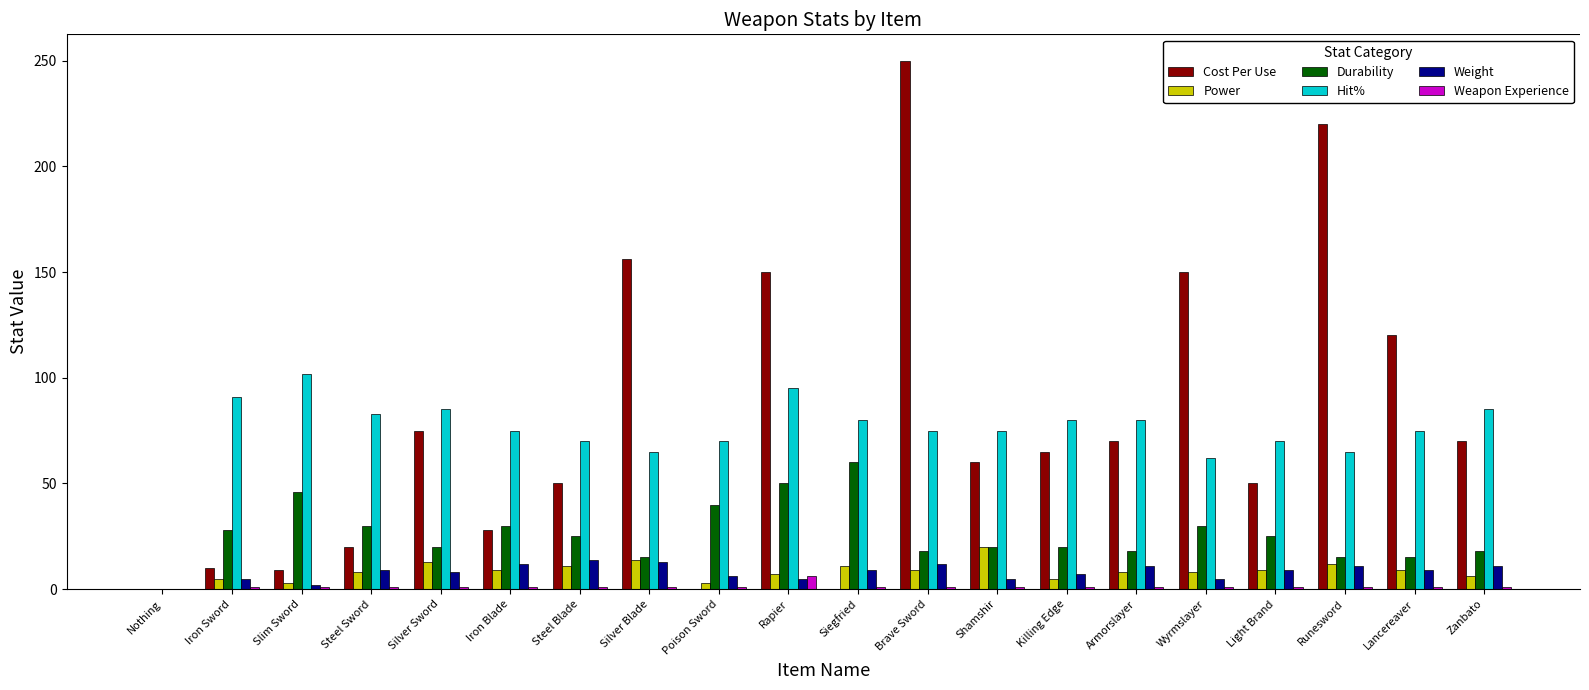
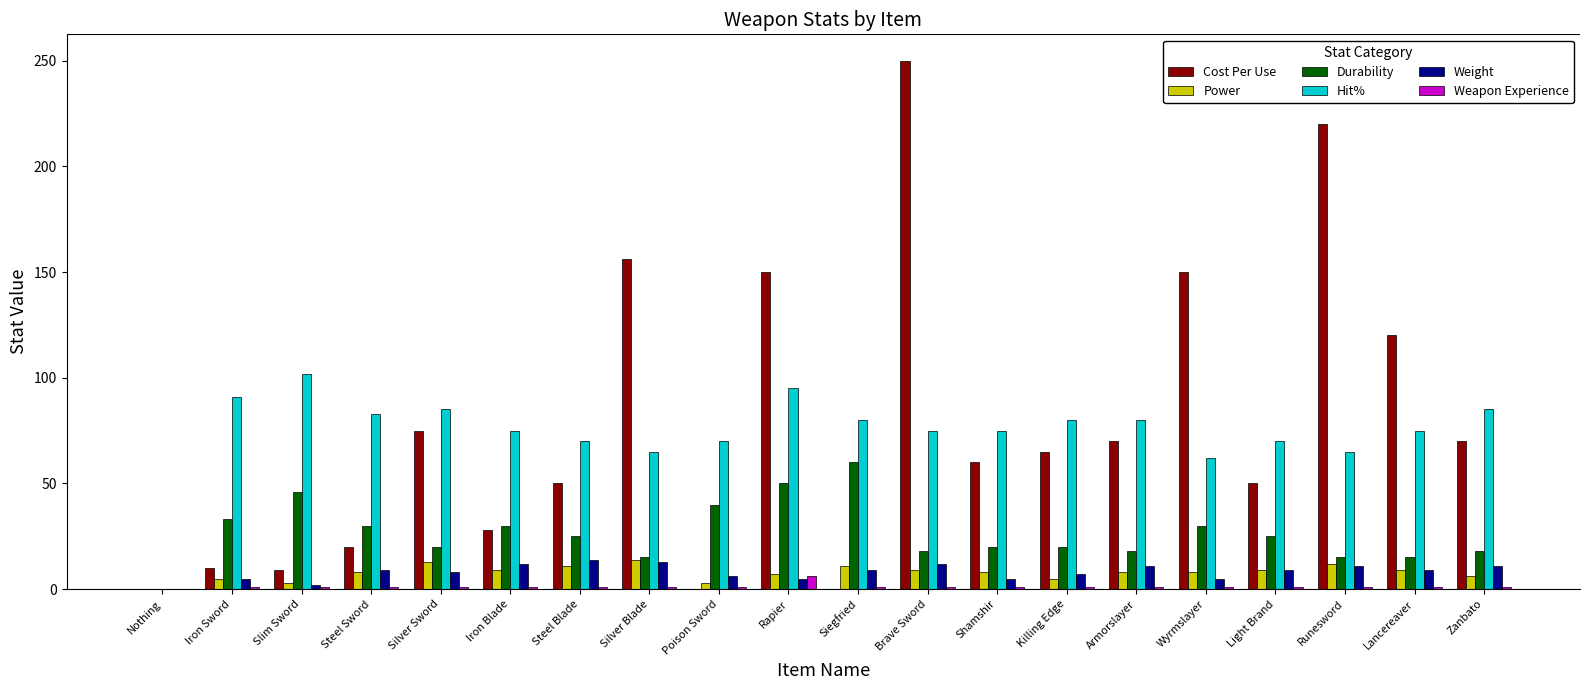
  {
    "Cost Per Use": {
      "Nothing": 0,
      "Iron Sword": 10,
      "Slim Sword": 9,
      "Steel Sword": 20,
      "Silver Sword": 75,
      "Iron Blade": 28,
      "Steel Blade": 50,
      "Silver Blade": 156,
      "Poison Sword": 0,
      "Rapier": 150,
      "Siegfried": 0,
      "Brave Sword": 250,
      "Shamshir": 60,
      "Killing Edge": 65,
      "Armorslayer": 70,
      "Wyrmslayer": 150,
      "Light Brand": 50,
      "Runesword": 220,
      "Lancereaver": 120,
      "Zanbato": 70
    },
    "Power": {
      "Nothing": 0,
      "Iron Sword": 5,
      "Slim Sword": 3,
      "Steel Sword": 8,
      "Silver Sword": 13,
      "Iron Blade": 9,
      "Steel Blade": 11,
      "Silver Blade": 14,
      "Poison Sword": 3,
      "Rapier": 7,
      "Siegfried": 11,
      "Brave Sword": 9,
-     "Shamshir": 20,
+     "Shamshir": 8,
      "Killing Edge": 5,
      "Armorslayer": 8,
      "Wyrmslayer": 8,
      "Light Brand": 9,
      "Runesword": 12,
      "Lancereaver": 9,
      "Zanbato": 6
    },
    "Durability": {
      "Nothing": 0,
-     "Iron Sword": 28,
+     "Iron Sword": 33,
      "Slim Sword": 46,
      "Steel Sword": 30,
      "Silver Sword": 20,
      "Iron Blade": 30,
      "Steel Blade": 25,
      "Silver Blade": 15,
      "Poison Sword": 40,
      "Rapier": 50,
      "Siegfried": 60,
      "Brave Sword": 18,
      "Shamshir": 20,
      "Killing Edge": 20,
      "Armorslayer": 18,
      "Wyrmslayer": 30,
      "Light Brand": 25,
      "Runesword": 15,
      "Lancereaver": 15,
      "Zanbato": 18
    },
    "Hit%": {
      "Nothing": 0,
      "Iron Sword": 91,
      "Slim Sword": 102,
      "Steel Sword": 83,
      "Silver Sword": 85,
      "Iron Blade": 75,
      "Steel Blade": 70,
      "Silver Blade": 65,
      "Poison Sword": 70,
      "Rapier": 95,
      "Siegfried": 80,
      "Brave Sword": 75,
      "Shamshir": 75,
      "Killing Edge": 80,
      "Armorslayer": 80,
      "Wyrmslayer": 62,
      "Light Brand": 70,
      "Runesword": 65,
      "Lancereaver": 75,
      "Zanbato": 85
    },
    "Weight": {
      "Nothing": 0,
      "Iron Sword": 5,
      "Slim Sword": 2,
      "Steel Sword": 9,
      "Silver Sword": 8,
      "Iron Blade": 12,
      "Steel Blade": 14,
      "Silver Blade": 13,
      "Poison Sword": 6,
      "Rapier": 5,
      "Siegfried": 9,
      "Brave Sword": 12,
      "Shamshir": 5,
      "Killing Edge": 7,
      "Armorslayer": 11,
      "Wyrmslayer": 5,
      "Light Brand": 9,
      "Runesword": 11,
      "Lancereaver": 9,
      "Zanbato": 11
    },
    "Weapon Experience": {
      "Nothing": 0,
      "Rapier": 6
    }
  }
